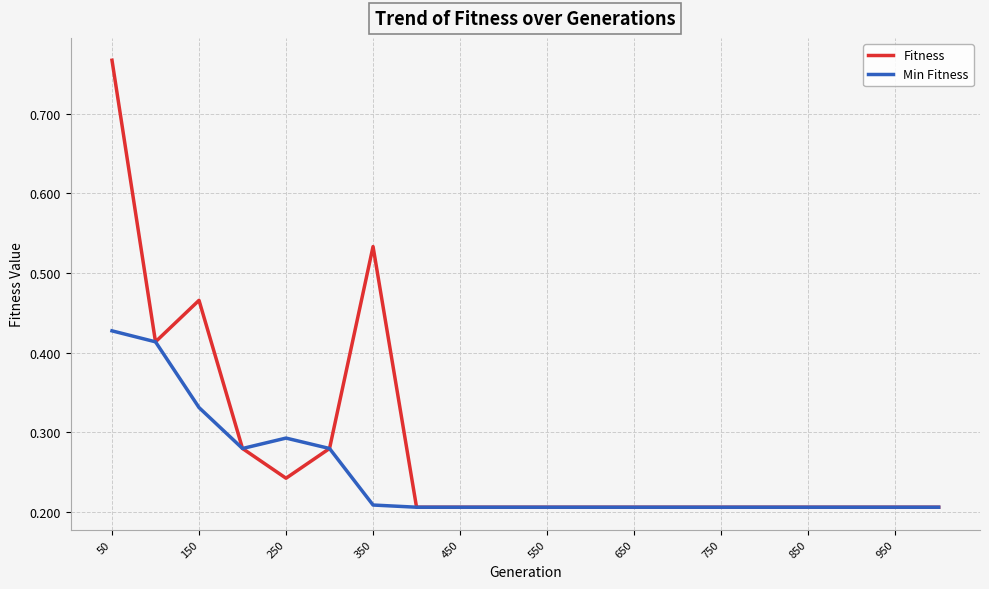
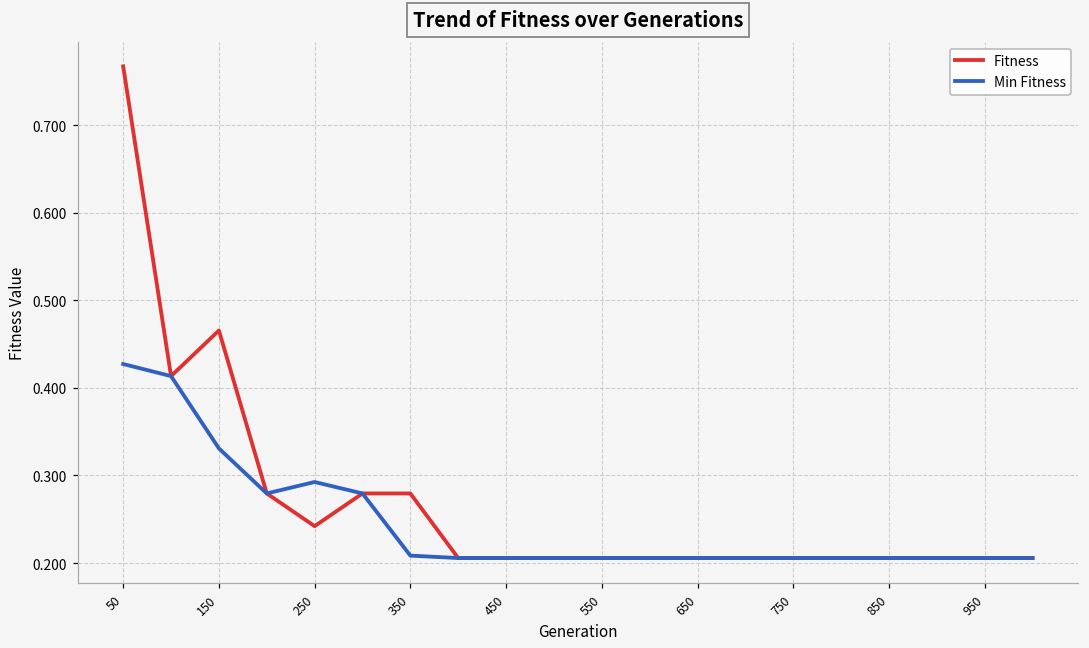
  {
    "Fitness": {
      "50": 0.77,
      "150": 0.47,
      "250": 0.24,
-     "350": 0.53
+     "350": 0.28
    },
    "Min Fitness": {
      "50": 0.43,
      "150": 0.33,
      "250": 0.29,
      "350": 0.21
    }
  }
